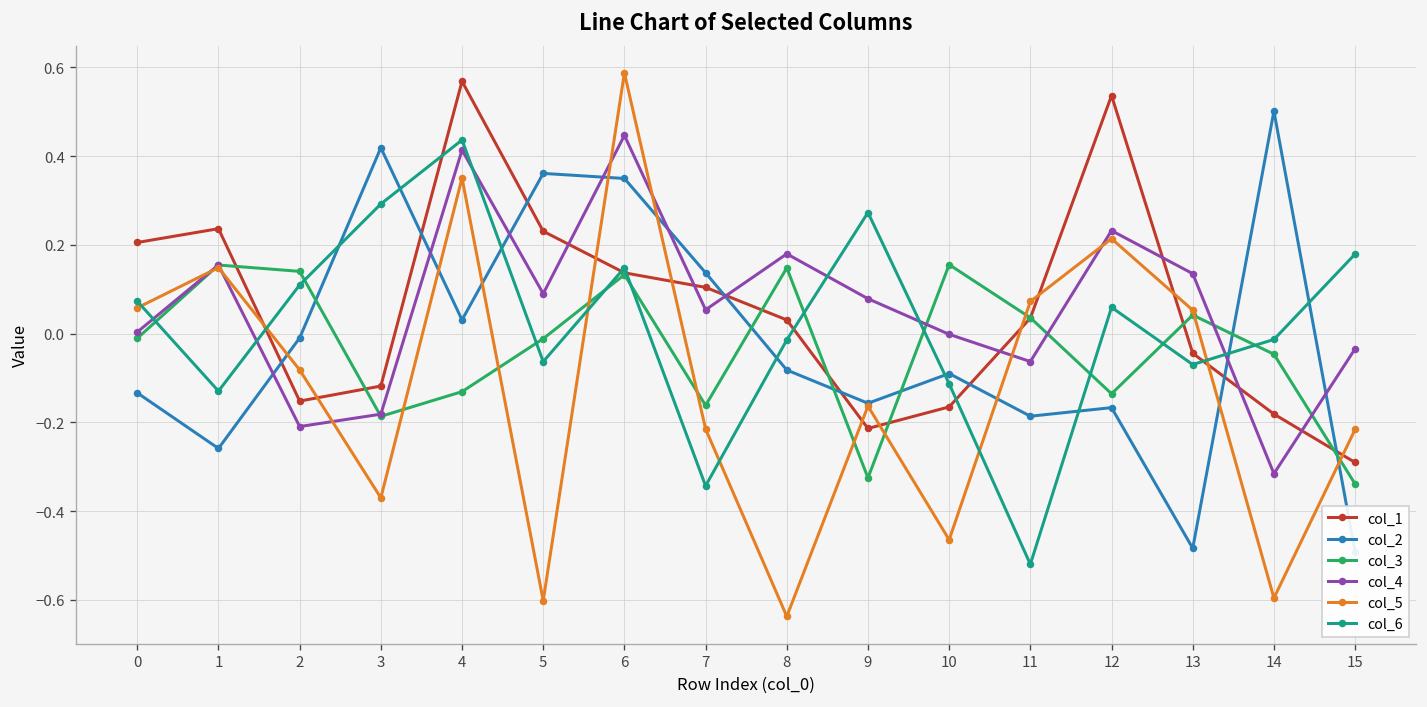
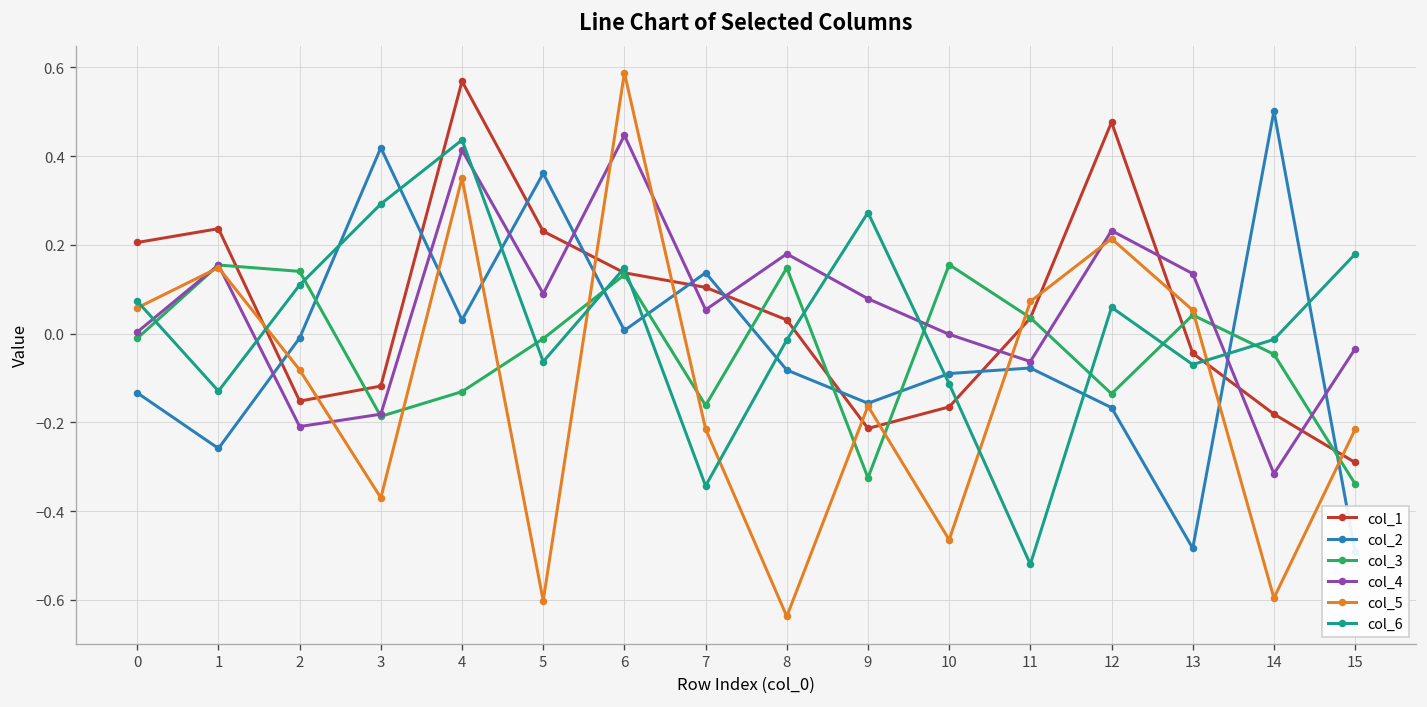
  {
    "col_1": {
      "0": 0.21,
      "1": 0.24,
      "2": -0.15,
      "3": -0.12,
      "4": 0.57,
      "5": 0.23,
      "7": 0.10,
      "8": 0.03,
      "9": -0.21,
      "10": -0.17,
-     "12": 0.54,
+     "12": 0.48,
      "13": -0.04,
      "14": -0.18,
      "15": -0.29
    },
    "col_2": {
      "0": -0.13,
      "1": -0.26,
      "2": -0.01,
      "3": 0.42,
      "4": 0.03,
      "5": 0.36,
-     "6": 0.35,
+     "6": 0.01,
      "7": 0.14,
      "8": -0.08,
      "10": -0.09,
-     "11": -0.19,
+     "11": -0.08,
      "12": -0.17,
      "13": -0.48,
      "14": 0.50
    },
    "col_4": {
      "0": 0.00,
      "2": -0.21,
      "4": 0.41,
      "5": 0.09,
      "6": 0.45,
      "7": 0.05,
      "8": 0.18,
      "9": 0.08,
      "10": 0.00,
      "11": -0.06,
      "12": 0.23,
      "13": 0.14,
      "14": -0.32,
      "15": -0.03
    },
    "col_5": {
      "0": 0.06,
      "2": -0.08,
      "3": -0.37,
      "4": 0.35,
      "5": -0.60,
      "6": 0.59,
      "7": -0.21,
      "8": -0.64,
      "10": -0.46,
      "11": 0.07,
      "12": 0.21,
      "13": 0.05,
      "14": -0.60,
      "15": -0.22
    }
  }
